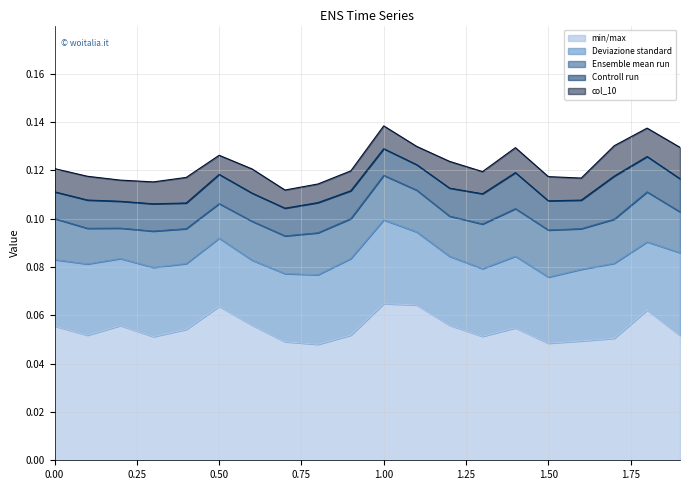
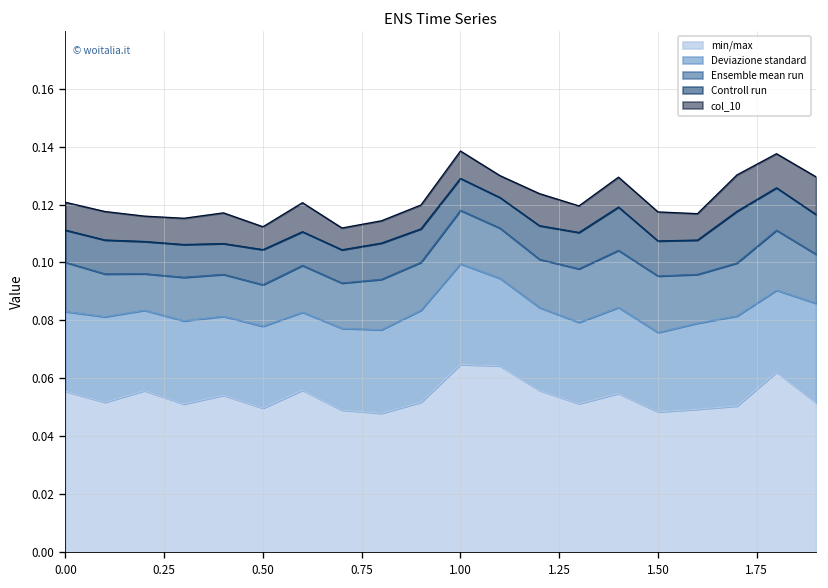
  {
    "min/max": {
      "0.00": 0.056,
-     "0.50": 0.064,
+     "0.50": 0.050,
      "1.00": 0.065,
      "1.50": 0.048
    },
    "Deviazione standard": {
      "0.00": 0.027,
      "0.50": 0.028,
      "1.00": 0.035,
      "1.50": 0.027
    }
  }
